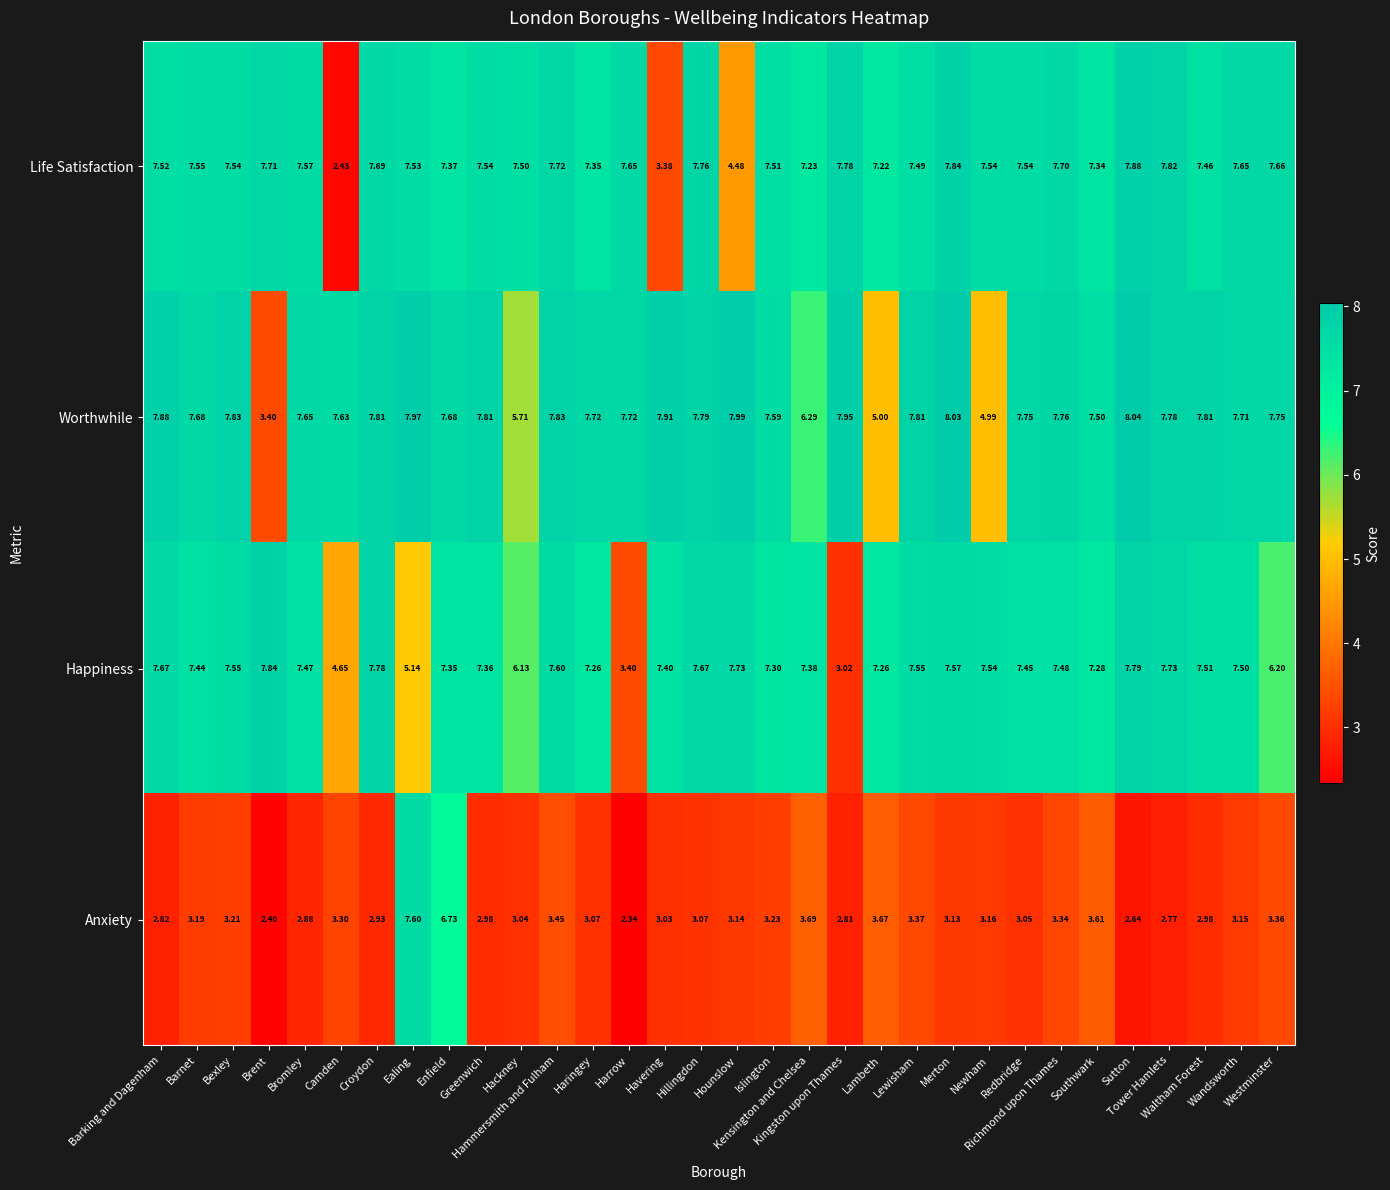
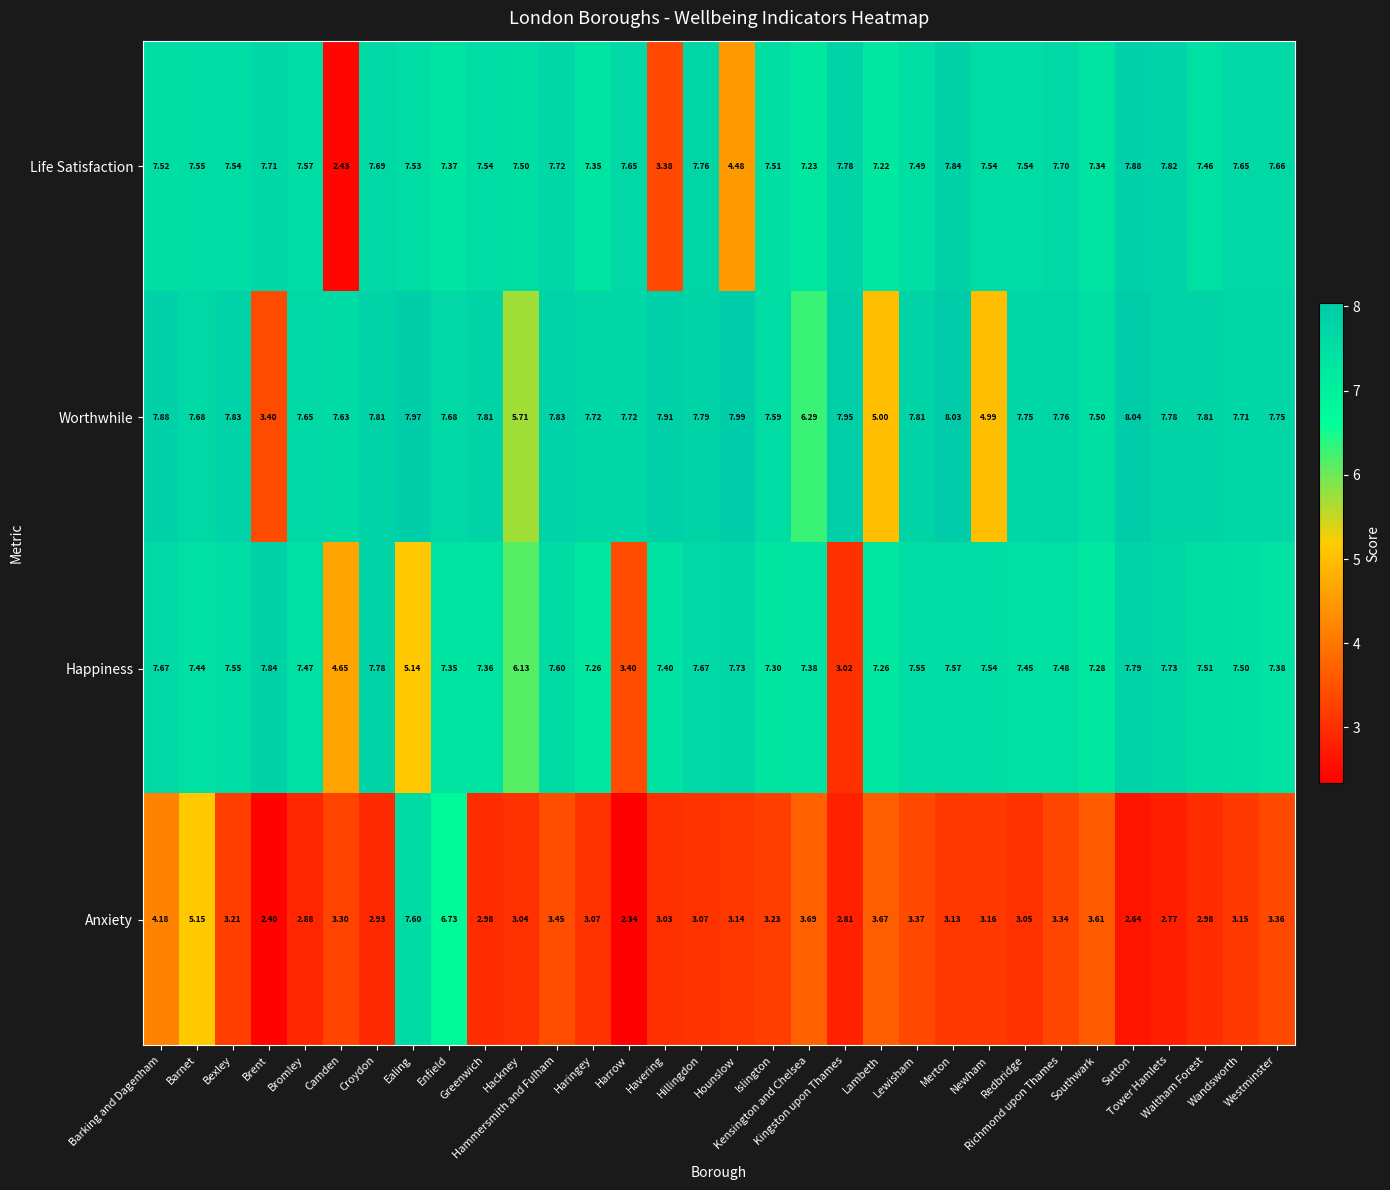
  {
    "Life Satisfaction": {
      "Barking and Dagenham": 7.52,
      "Barnet": 7.55,
      "Bexley": 7.54,
      "Brent": 7.71,
      "Bromley": 7.57,
      "Camden": 2.43,
      "Croydon": 7.69,
      "Ealing": 7.53,
      "Enfield": 7.37,
      "Greenwich": 7.54,
      "Hackney": 7.50,
      "Hammersmith and Fulham": 7.72,
      "Haringey": 7.35,
      "Harrow": 7.65,
      "Havering": 3.38,
      "Hillingdon": 7.76,
      "Hounslow": 4.48,
      "Islington": 7.51,
      "Kensington and Chelsea": 7.23,
      "Kingston upon Thames": 7.78,
      "Lambeth": 7.22,
      "Lewisham": 7.49,
      "Merton": 7.84,
      "Newham": 7.54,
      "Redbridge": 7.54,
      "Richmond upon Thames": 7.70,
      "Southwark": 7.34,
      "Sutton": 7.88,
      "Tower Hamlets": 7.82,
      "Waltham Forest": 7.46,
      "Wandsworth": 7.65,
      "Westminster": 7.66
    },
    "Worthwhile": {
      "Barking and Dagenham": 7.88,
      "Barnet": 7.68,
      "Bexley": 7.83,
      "Brent": 3.40,
      "Bromley": 7.65,
      "Camden": 7.63,
      "Croydon": 7.81,
      "Ealing": 7.97,
      "Enfield": 7.68,
      "Greenwich": 7.81,
      "Hackney": 5.71,
      "Hammersmith and Fulham": 7.83,
      "Haringey": 7.72,
      "Harrow": 7.72,
      "Havering": 7.91,
      "Hillingdon": 7.79,
      "Hounslow": 7.99,
      "Islington": 7.59,
      "Kensington and Chelsea": 6.29,
      "Kingston upon Thames": 7.95,
      "Lambeth": 5.00,
      "Lewisham": 7.81,
      "Merton": 8.03,
      "Newham": 4.99,
      "Redbridge": 7.75,
      "Richmond upon Thames": 7.76,
      "Southwark": 7.50,
      "Sutton": 8.04,
      "Tower Hamlets": 7.78,
      "Waltham Forest": 7.81,
      "Wandsworth": 7.71,
      "Westminster": 7.75
    },
    "Happiness": {
      "Barking and Dagenham": 7.67,
      "Barnet": 7.44,
      "Bexley": 7.55,
      "Brent": 7.84,
      "Bromley": 7.47,
      "Camden": 4.65,
      "Croydon": 7.78,
      "Ealing": 5.14,
      "Enfield": 7.35,
      "Greenwich": 7.36,
      "Hackney": 6.13,
      "Hammersmith and Fulham": 7.60,
      "Haringey": 7.26,
      "Harrow": 3.40,
      "Havering": 7.40,
      "Hillingdon": 7.67,
      "Hounslow": 7.73,
      "Islington": 7.30,
      "Kensington and Chelsea": 7.38,
      "Kingston upon Thames": 3.02,
      "Lambeth": 7.26,
      "Lewisham": 7.55,
      "Merton": 7.57,
      "Newham": 7.54,
      "Redbridge": 7.45,
      "Richmond upon Thames": 7.48,
      "Southwark": 7.28,
      "Sutton": 7.79,
      "Tower Hamlets": 7.73,
      "Waltham Forest": 7.51,
      "Wandsworth": 7.50,
-     "Westminster": 6.20
+     "Westminster": 7.38
    },
    "Anxiety": {
-     "Barking and Dagenham": 2.82,
-     "Barnet": 3.19,
+     "Barking and Dagenham": 4.18,
+     "Barnet": 5.15,
      "Bexley": 3.21,
      "Brent": 2.40,
      "Bromley": 2.88,
      "Camden": 3.30,
      "Croydon": 2.93,
      "Ealing": 7.60,
      "Enfield": 6.73,
      "Greenwich": 2.98,
      "Hackney": 3.04,
      "Hammersmith and Fulham": 3.45,
      "Haringey": 3.07,
      "Harrow": 2.34,
      "Havering": 3.03,
      "Hillingdon": 3.07,
      "Hounslow": 3.14,
      "Islington": 3.23,
      "Kensington and Chelsea": 3.69,
      "Kingston upon Thames": 2.81,
      "Lambeth": 3.67,
      "Lewisham": 3.37,
      "Merton": 3.13,
      "Newham": 3.16,
      "Redbridge": 3.05,
      "Richmond upon Thames": 3.34,
      "Southwark": 3.61,
      "Sutton": 2.64,
      "Tower Hamlets": 2.77,
      "Waltham Forest": 2.98,
      "Wandsworth": 3.15,
      "Westminster": 3.36
    }
  }
